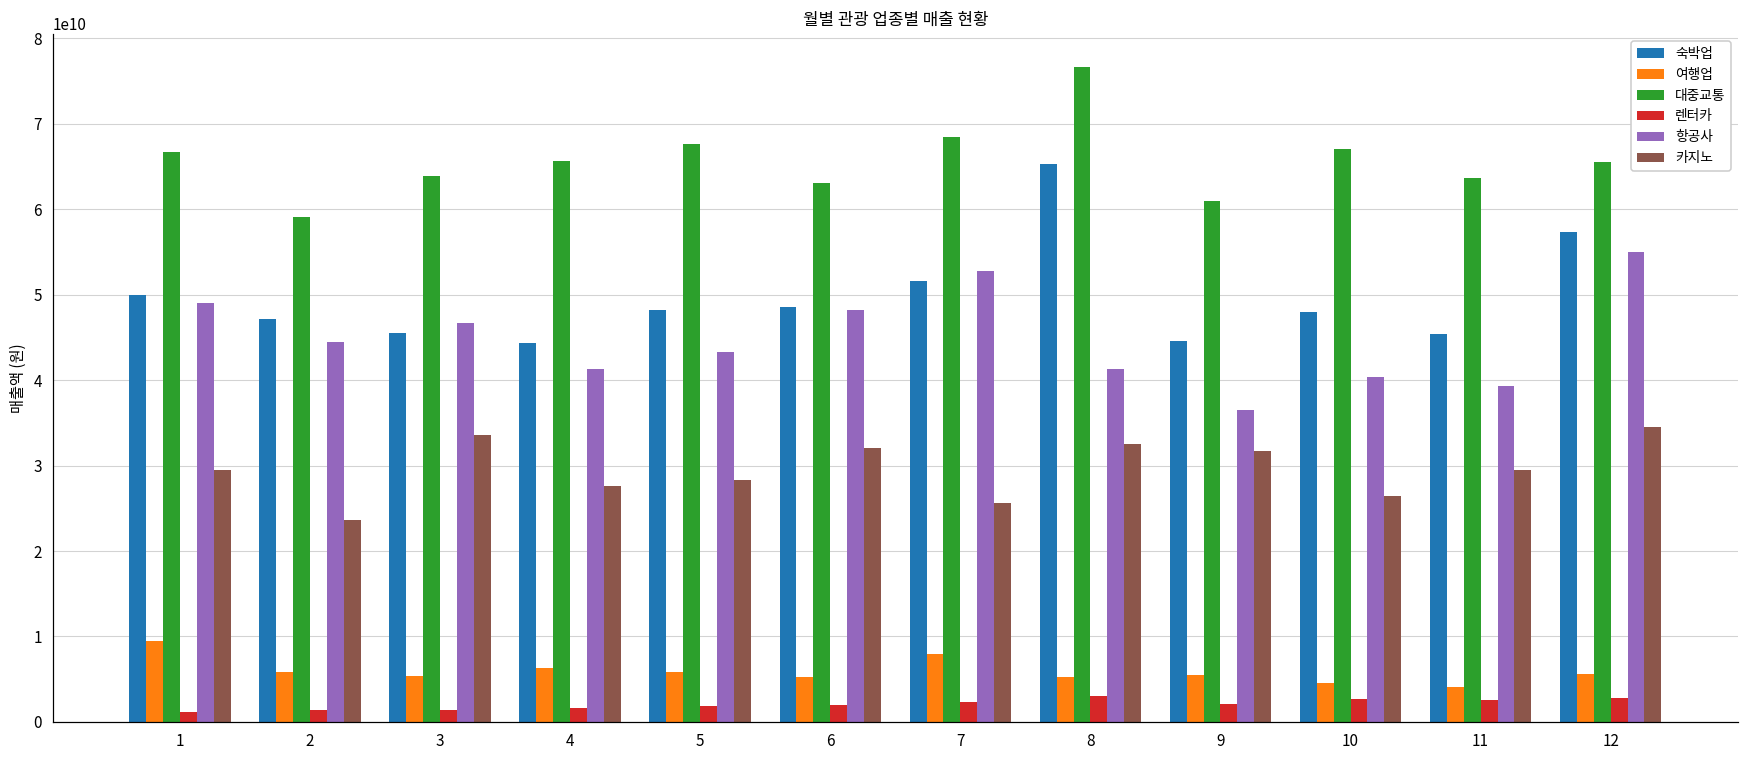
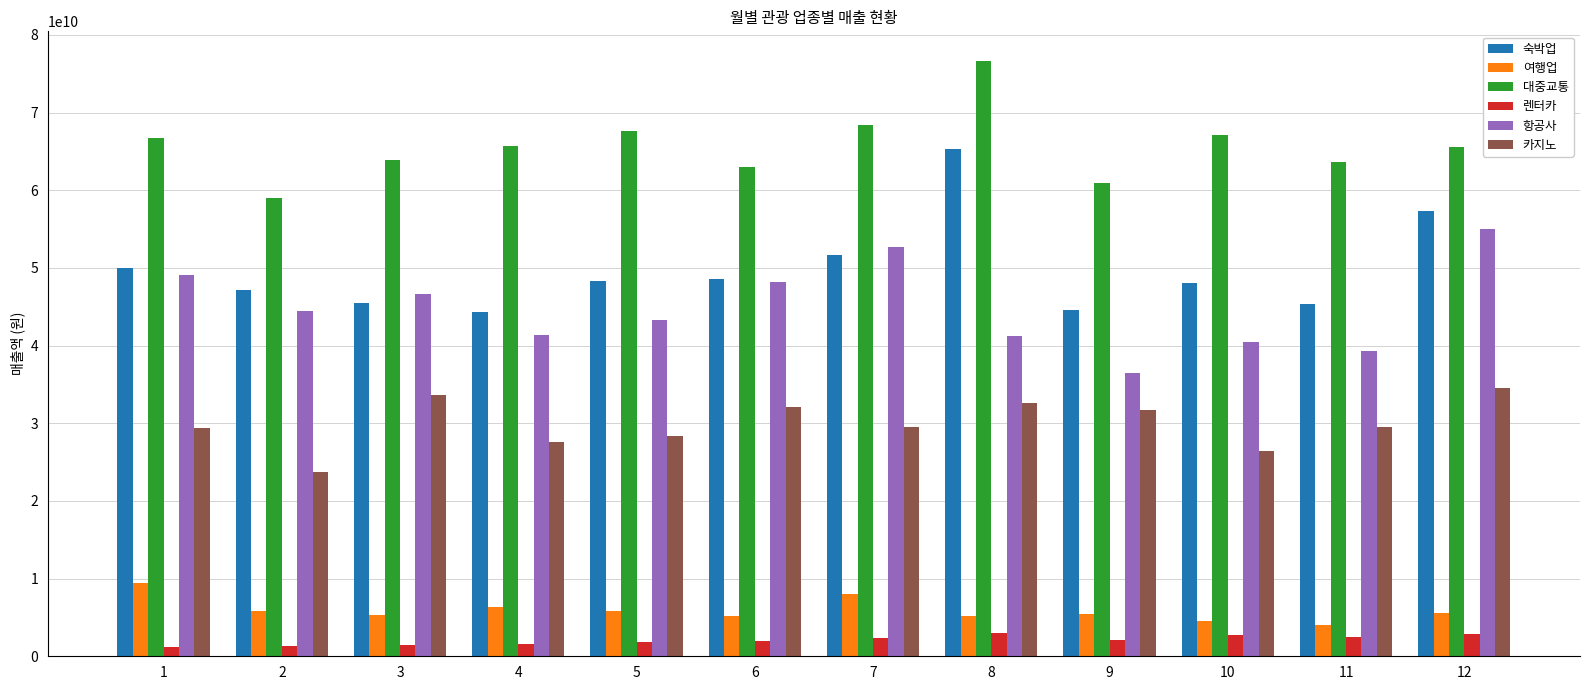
  {
    "숙박업": {
      "1": 50000000000,
      "2": 47000000000,
      "3": 45000000000,
      "4": 44000000000,
      "5": 48000000000,
      "6": 49000000000,
      "7": 52000000000,
      "8": 65000000000,
      "9": 45000000000,
      "10": 48000000000,
      "11": 45000000000,
      "12": 57000000000
    },
    "여행업": {
      "1": 9000000000,
      "2": 6000000000,
      "3": 5000000000,
      "4": 6000000000,
      "5": 6000000000,
      "6": 5000000000,
      "7": 8000000000,
      "8": 5000000000,
      "9": 6000000000,
      "10": 5000000000,
      "11": 4000000000,
      "12": 6000000000
    },
    "대중교통": {
      "1": 67000000000,
      "2": 59000000000,
      "3": 64000000000,
      "4": 66000000000,
      "5": 68000000000,
      "6": 63000000000,
      "7": 68000000000,
      "8": 77000000000,
      "9": 61000000000,
      "10": 67000000000,
      "11": 64000000000,
      "12": 66000000000
    },
    "렌터카": {
      "1": 1000000000,
      "2": 1000000000,
      "3": 1000000000,
      "4": 2000000000,
      "5": 2000000000,
      "6": 2000000000,
      "7": 2000000000,
      "8": 3000000000,
      "9": 2000000000,
      "10": 3000000000,
      "11": 3000000000,
      "12": 3000000000
    },
    "항공사": {
      "1": 49000000000,
      "2": 44000000000,
      "3": 47000000000,
      "4": 41000000000,
      "5": 43000000000,
      "6": 48000000000,
      "7": 53000000000,
      "8": 41000000000,
      "9": 37000000000,
      "10": 40000000000,
      "11": 39000000000,
      "12": 55000000000
    },
    "카지노": {
      "1": 29000000000,
      "2": 24000000000,
      "3": 34000000000,
      "4": 28000000000,
      "5": 28000000000,
      "6": 32000000000,
-     "7": 26000000000,
+     "7": 30000000000,
      "8": 33000000000,
      "9": 32000000000,
      "10": 26000000000,
      "11": 30000000000,
      "12": 34000000000
    }
  }
